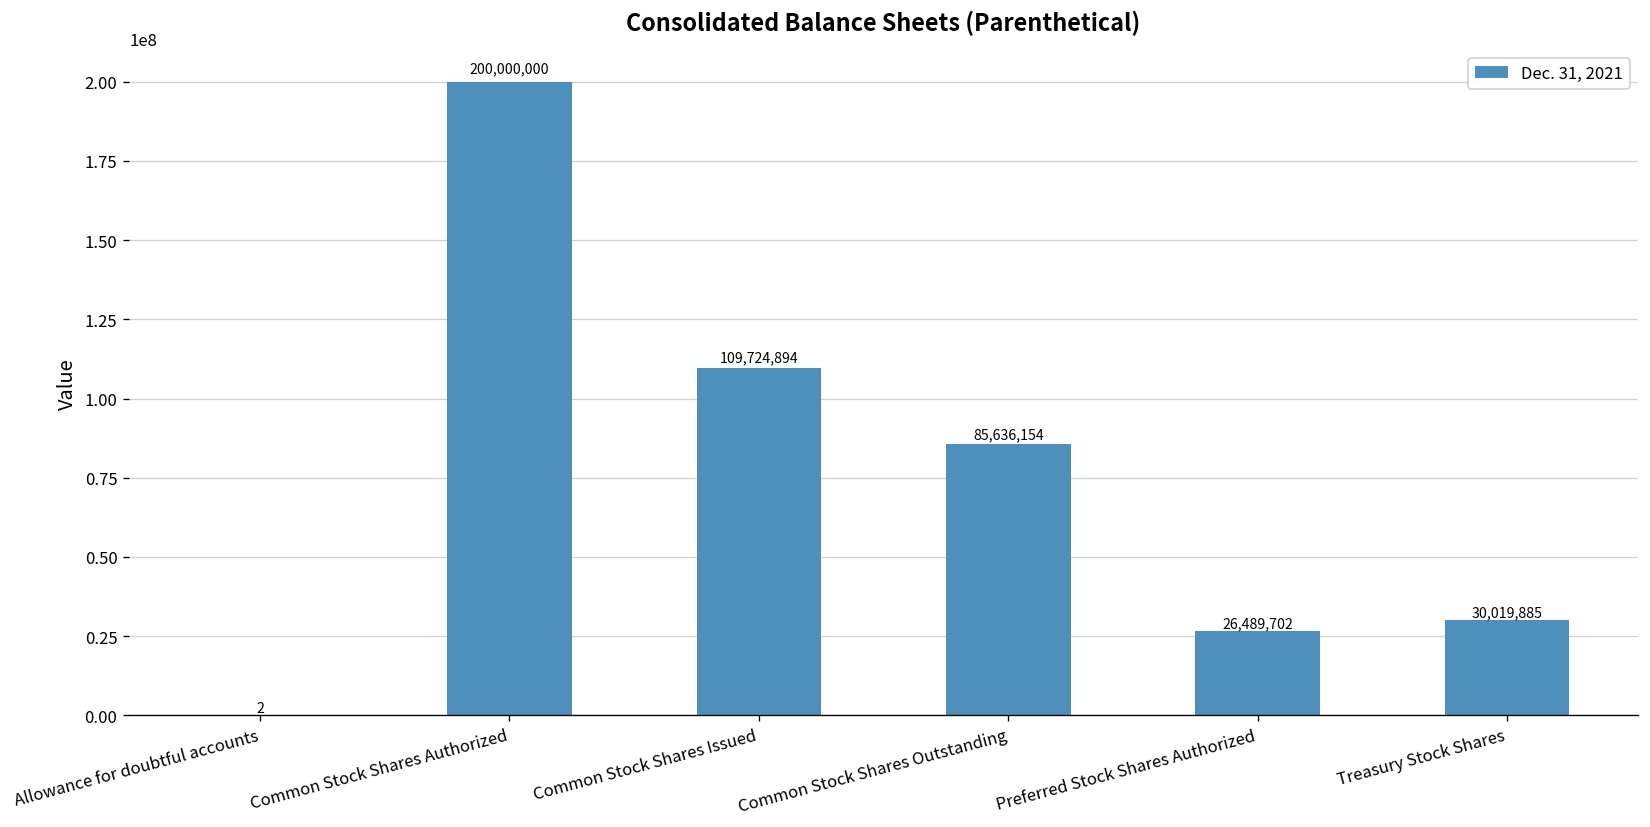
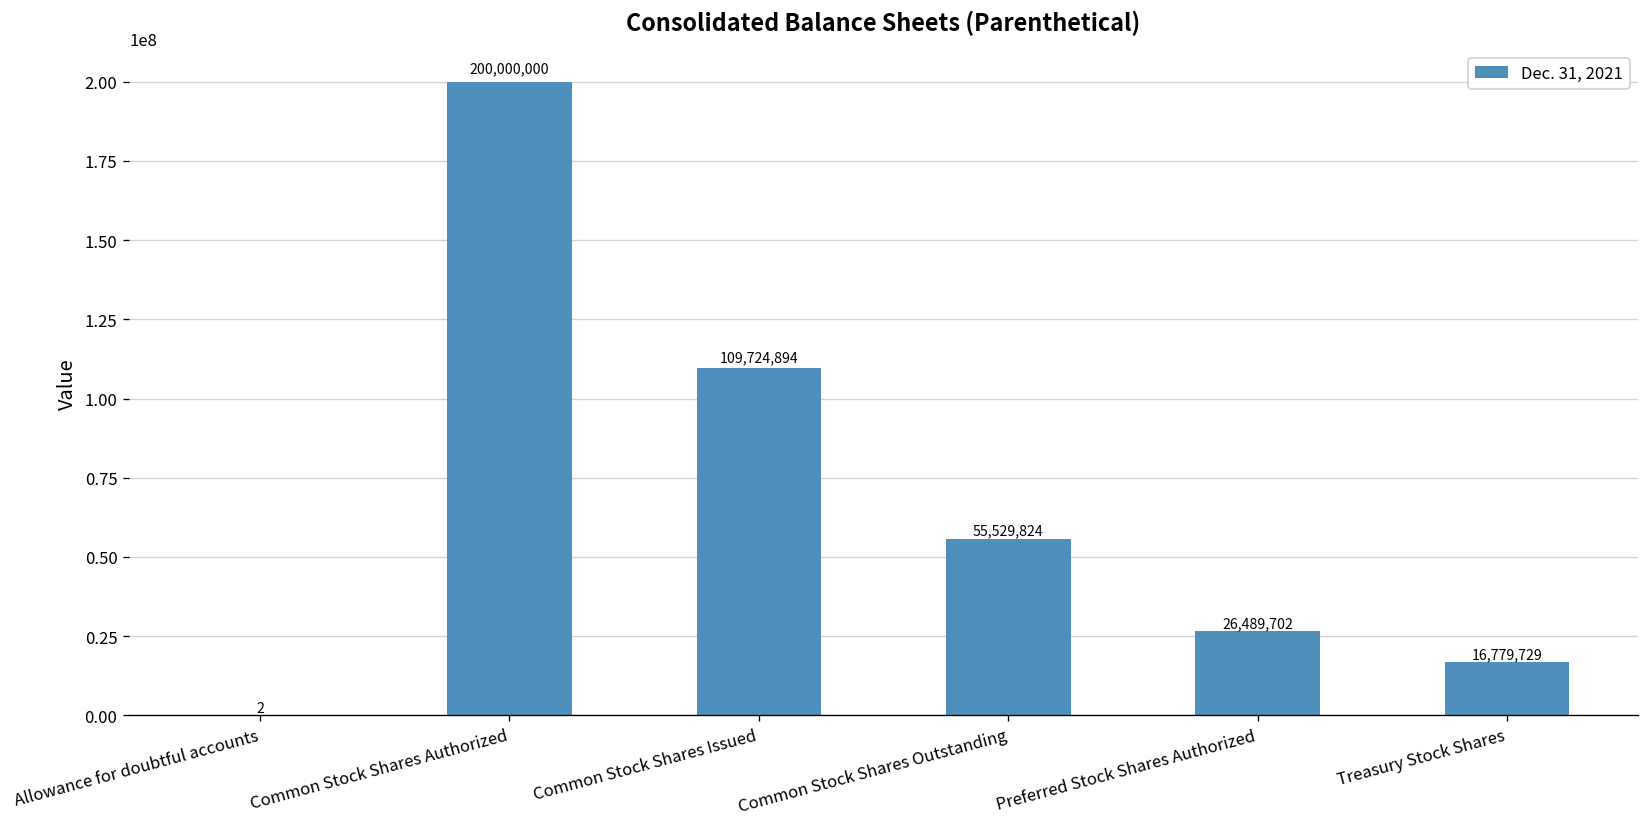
  {
    "Allowance for doubtful accounts": "2",
    "Common Stock Shares Authorized": "200,000,000",
    "Common Stock Shares Issued": "109,724,894",
-   "Common Stock Shares Outstanding": "85,636,154",
+   "Common Stock Shares Outstanding": "55,529,824",
    "Preferred Stock Shares Authorized": "26,489,702",
-   "Treasury Stock Shares": "30,019,885"
+   "Treasury Stock Shares": "16,779,729"
  }
